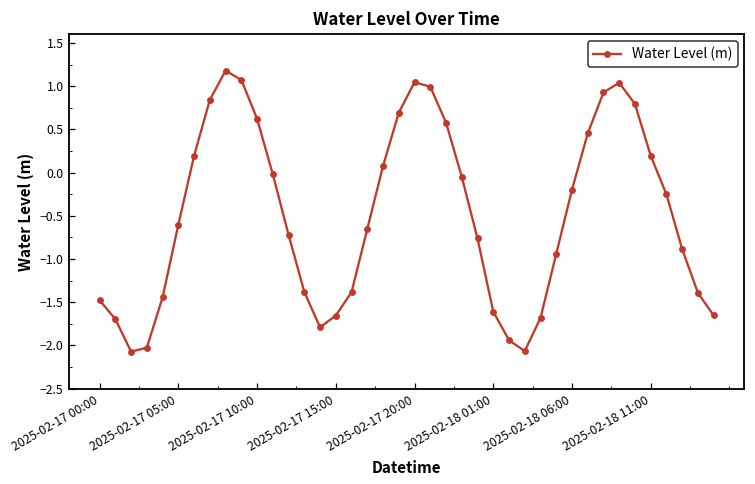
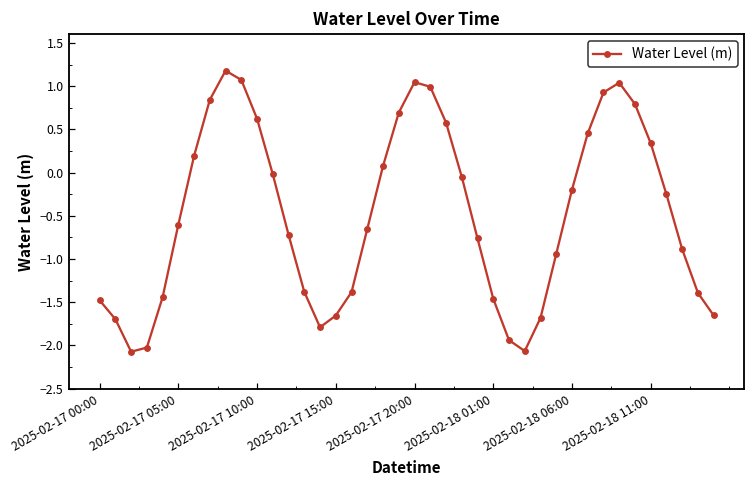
  {
    "2025-02-17 00:00": -1.5,
    "2025-02-17 05:00": -0.6,
    "2025-02-17 10:00": 0.6,
    "2025-02-17 15:00": -1.7,
    "2025-02-17 20:00": 1.0,
-   "2025-02-18 01:00": -1.6,
+   "2025-02-18 01:00": -1.5,
    "2025-02-18 06:00": -0.2,
-   "2025-02-18 11:00": 0.2
+   "2025-02-18 11:00": 0.3
  }
